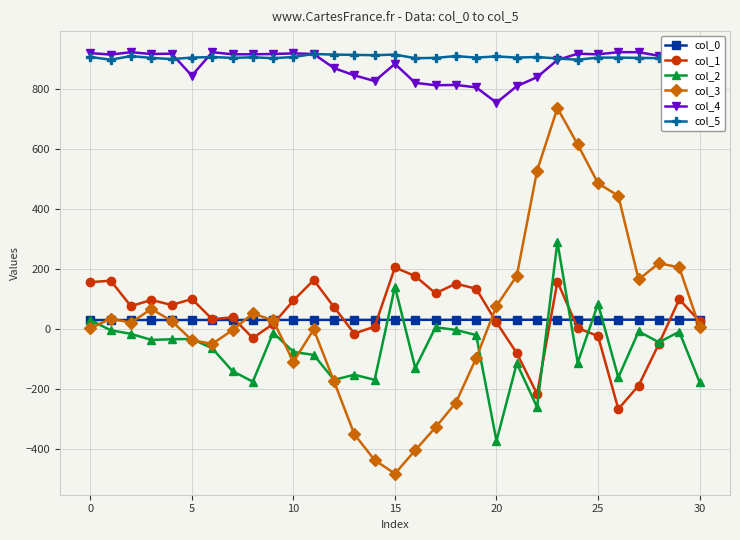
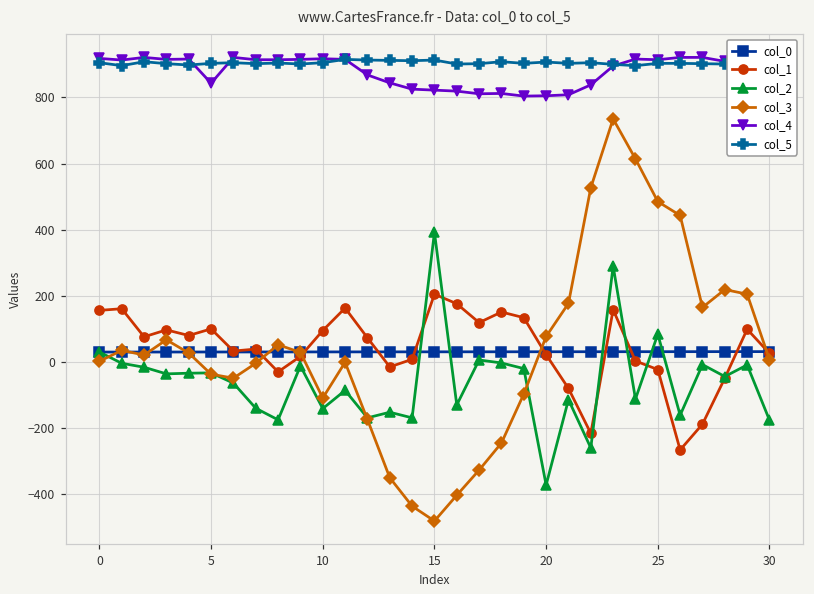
  {
    "col_2": {
-     "10": -80,
-     "15": 140,
+     "10": -140,
+     "15": 390,
      "20": -370,
      "25": 80,
      "30": -180
    },
    "col_4": {
      "0": 920,
      "5": 840,
      "10": 920,
-     "15": 880,
-     "20": 750,
+     "15": 820,
+     "20": 810,
      "25": 910
    }
  }
